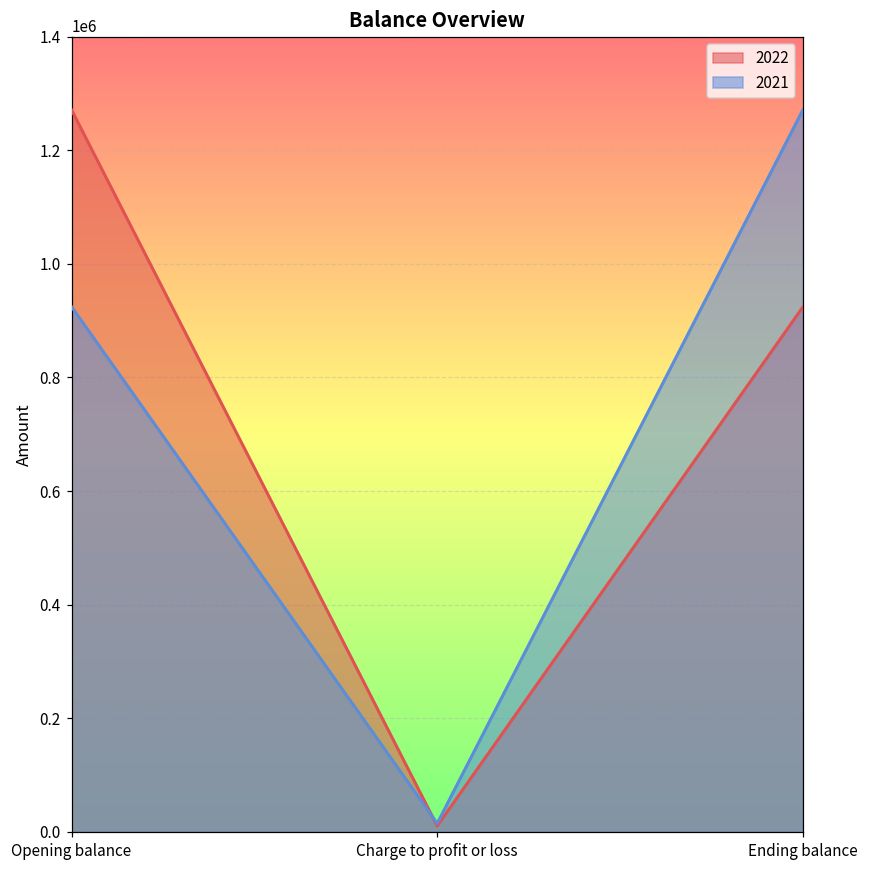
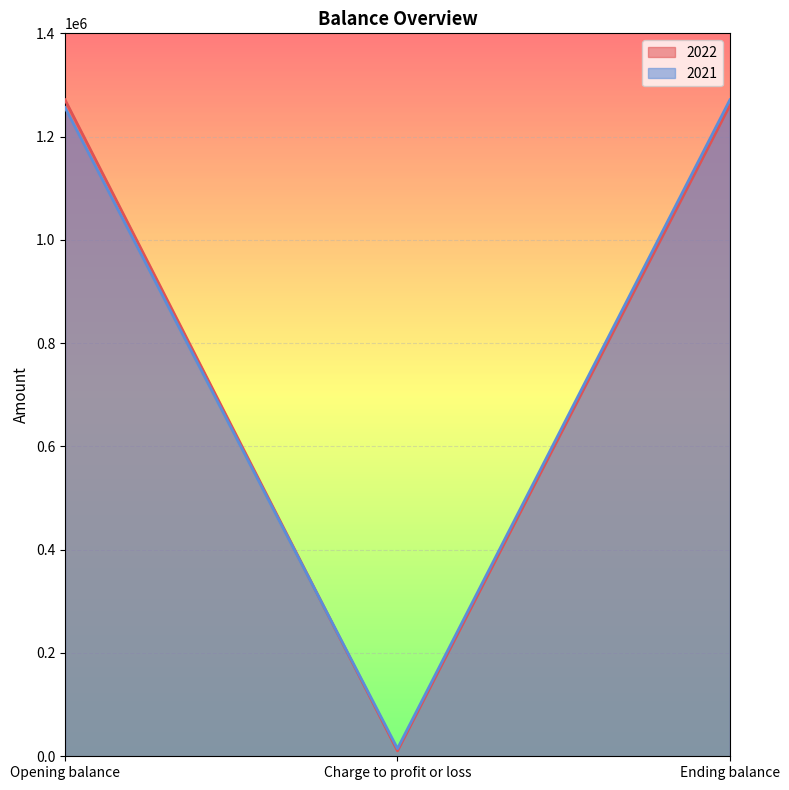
  {
    "2022": {
      "Opening balance": 1270000,
-     "Ending balance": 920000
+     "Ending balance": 1260000
    },
    "2021": {
-     "Opening balance": 920000,
+     "Opening balance": 1260000,
      "Ending balance": 1270000
    }
  }
